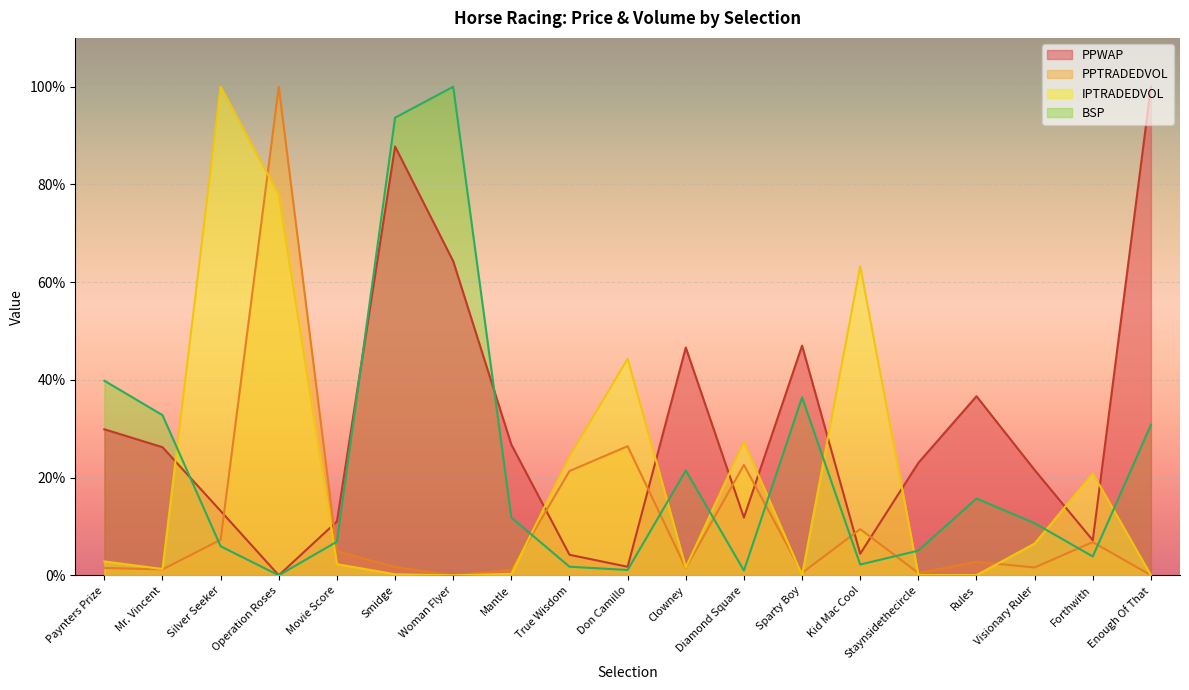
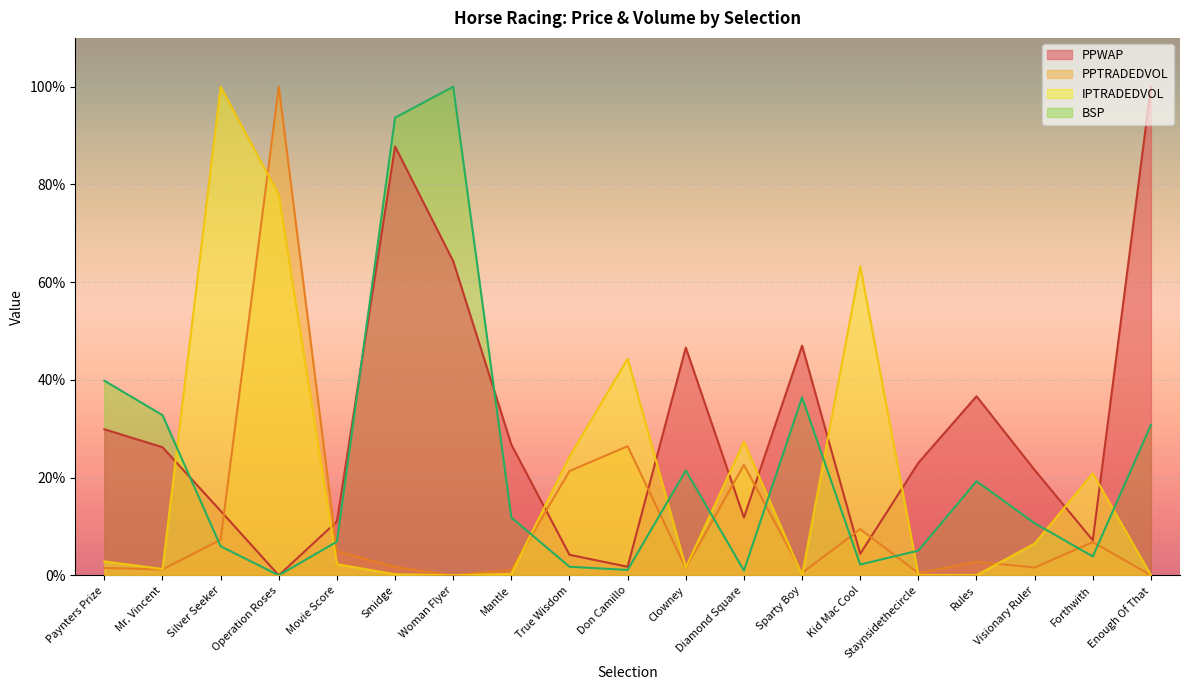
  {
    "PPWAP": {
      "Paynters Prize": "30%",
      "Mr. Vincent": "26%",
      "Silver Seeker": "13%",
      "Movie Score": "11%",
      "Smidge": "88%",
      "Woman Flyer": "64%",
      "Mantle": "27%",
      "True Wisdom": "4%",
      "Don Camillo": "2%",
      "Clowney": "47%",
      "Diamond Square": "12%",
      "Sparty Boy": "47%",
      "Kid Mac Cool": "4%",
      "Staynsidethecircle": "23%",
      "Rules": "37%",
      "Visionary Ruler": "22%"
    },
    "BSP": {
      "Paynters Prize": "40%",
      "Mr. Vincent": "33%",
      "Silver Seeker": "6%",
      "Movie Score": "7%",
      "Smidge": "94%",
      "Woman Flyer": "100%",
      "Mantle": "12%",
      "True Wisdom": "2%",
      "Don Camillo": "1%",
      "Clowney": "21%",
      "Diamond Square": "1%",
      "Sparty Boy": "36%",
      "Kid Mac Cool": "2%",
      "Staynsidethecircle": "5%",
-     "Rules": "16%",
+     "Rules": "19%",
      "Visionary Ruler": "11%",
      "Forthwith": "4%",
      "Enough Of That": "31%"
    }
  }
